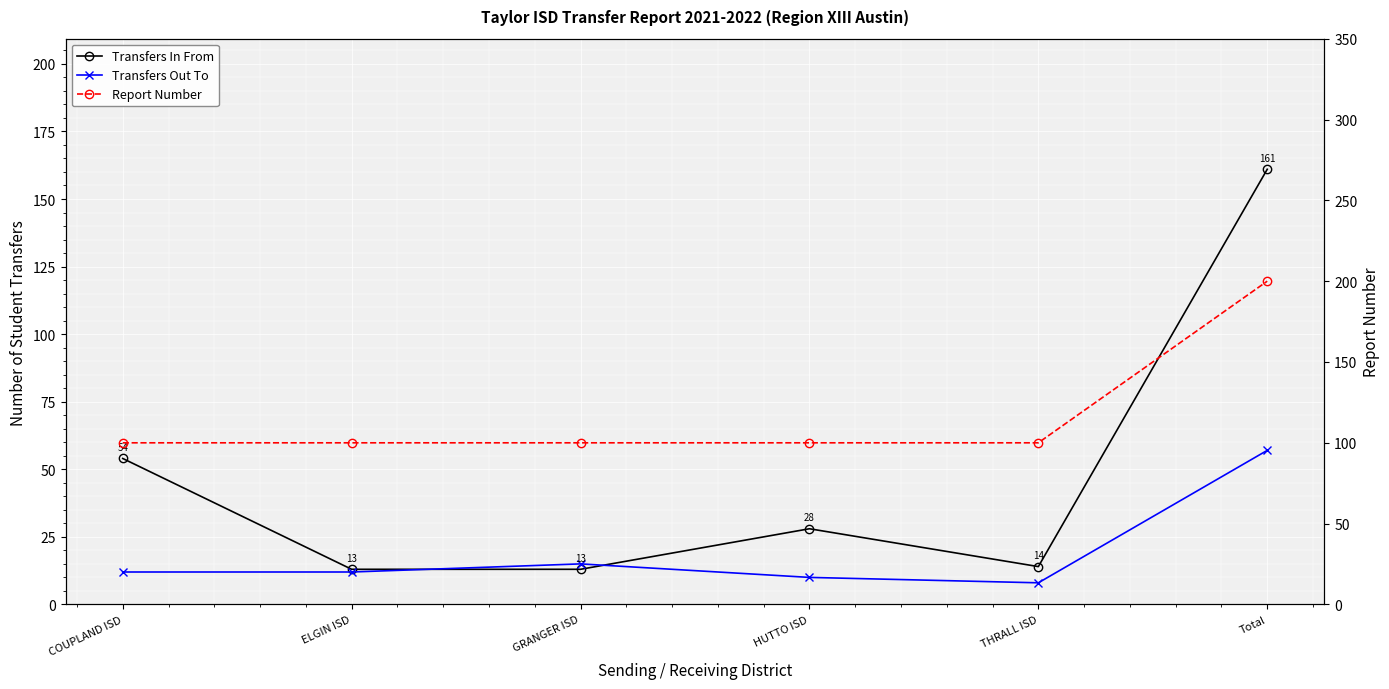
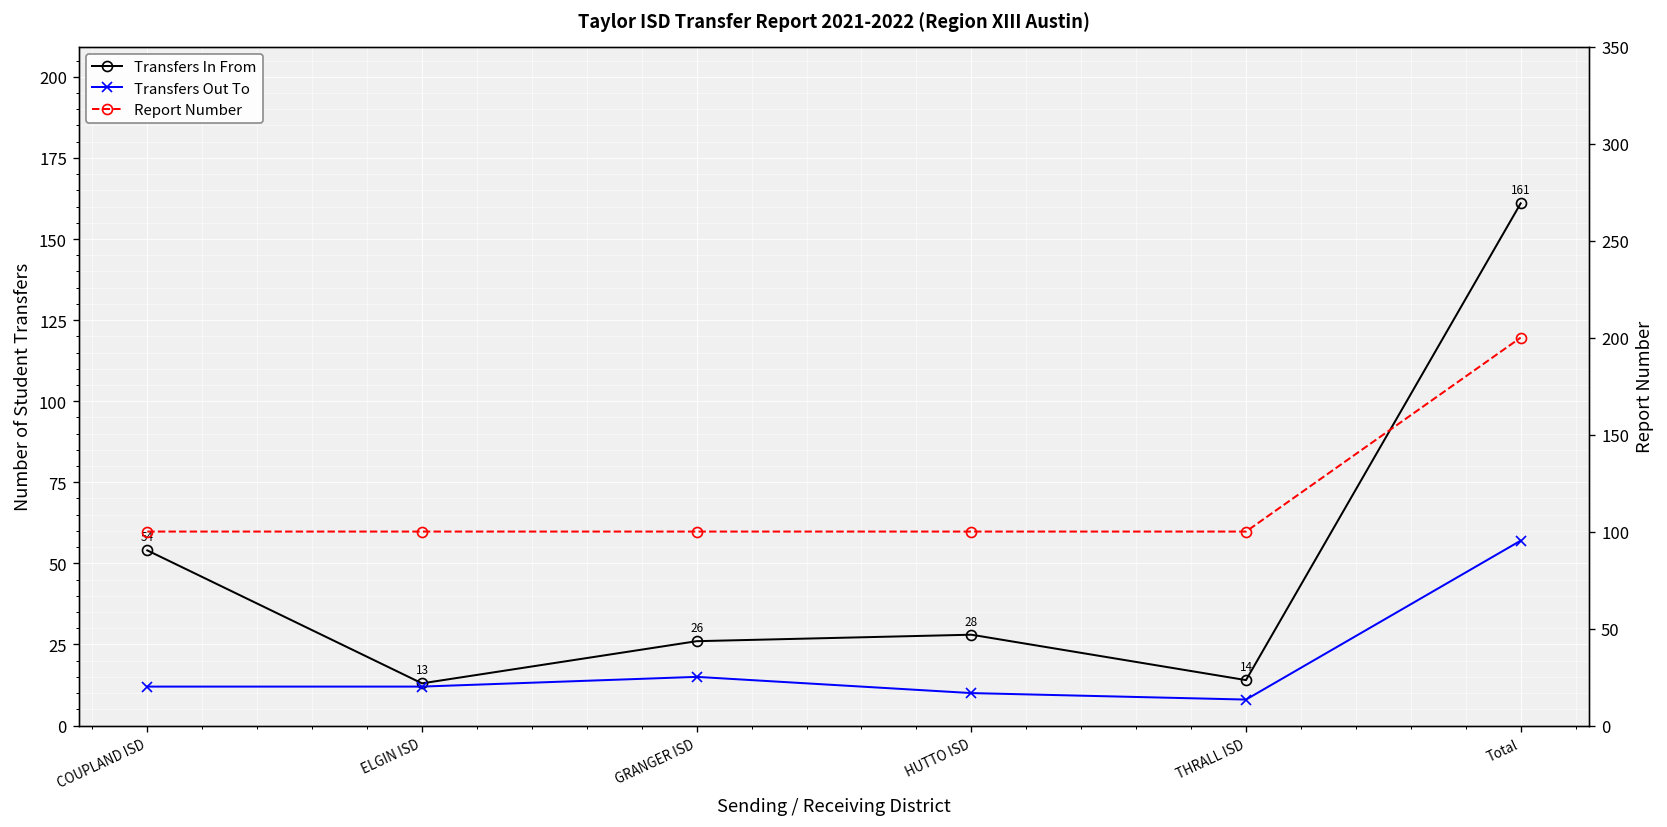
  {
    "Transfers In From": {
      "ELGIN ISD": 13,
-     "GRANGER ISD": 13,
+     "GRANGER ISD": 26,
      "HUTTO ISD": 28,
      "THRALL ISD": 14,
      "Total": 161
    }
  }
